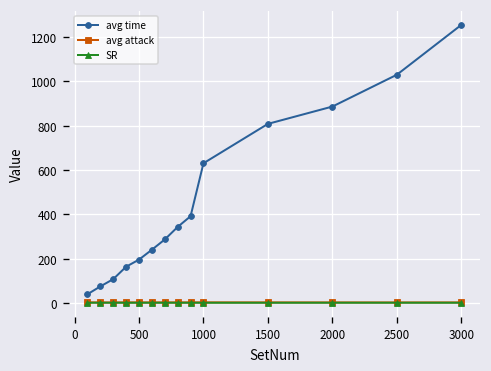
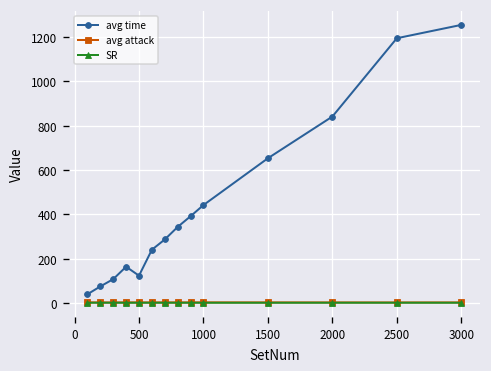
  {
    "avg time": {
-     "500": 190,
-     "1000": 630,
-     "1500": 810,
-     "2000": 890,
-     "2500": 1030,
+     "500": 120,
+     "1000": 440,
+     "1500": 650,
+     "2000": 840,
+     "2500": 1190,
      "3000": 1250
    },
    "SR": {
      "500": 0,
      "1000": 0,
      "1500": 0,
      "2000": 0,
      "2500": 0,
      "3000": 0
    }
  }
